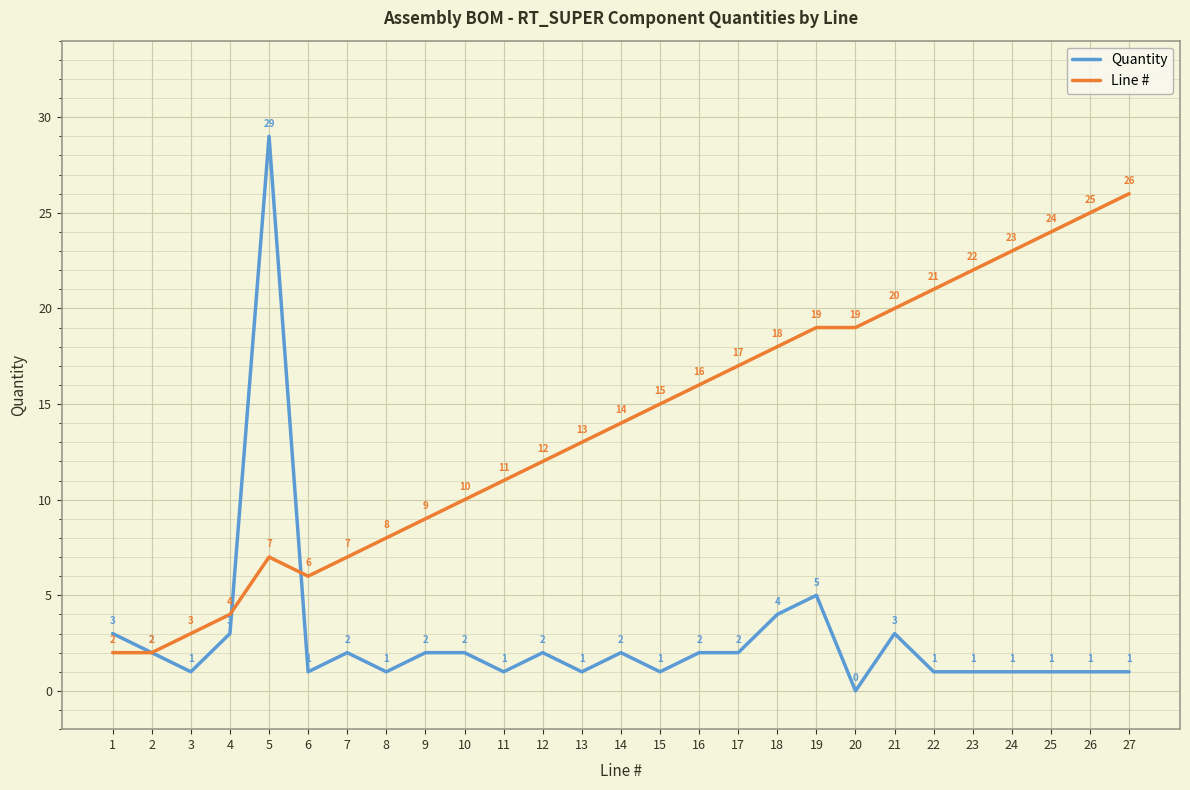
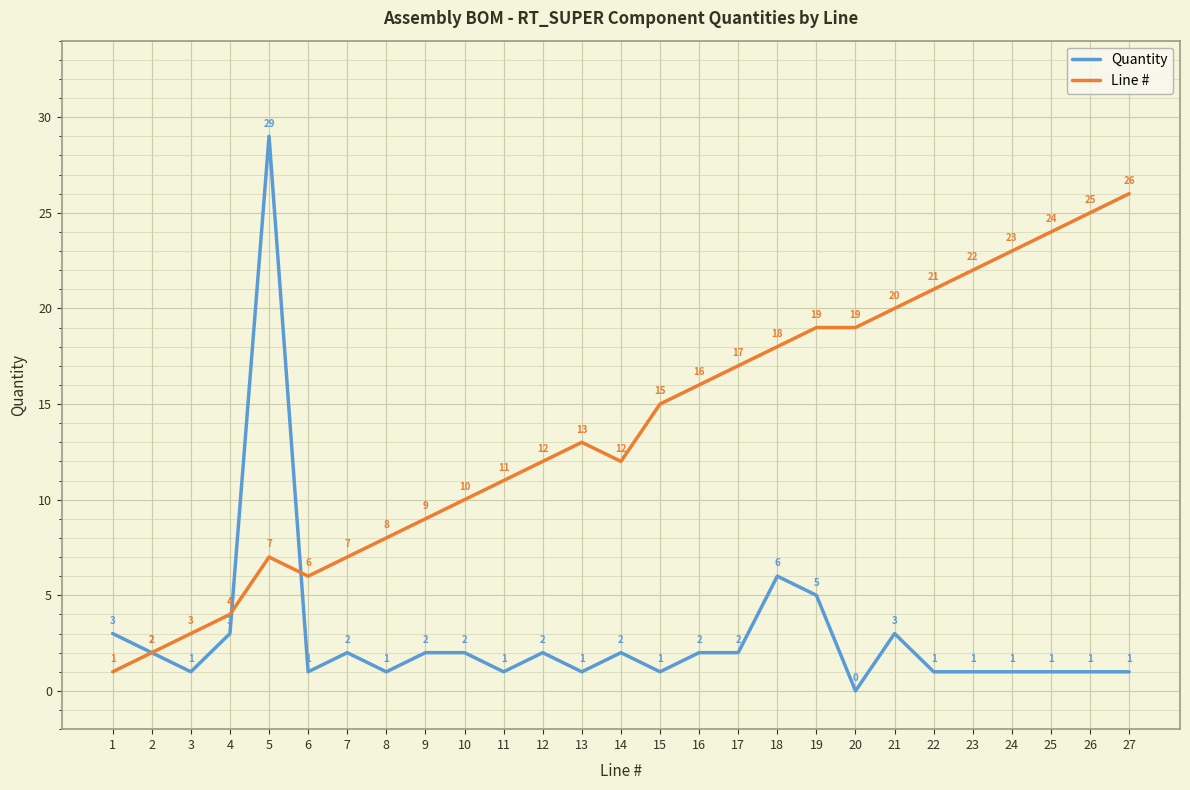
  {
    "Quantity": {
      "1": 3,
      "3": 1,
      "5": 29,
      "7": 2,
      "8": 1,
      "9": 2,
      "10": 2,
      "11": 1,
      "12": 2,
      "13": 1,
      "14": 2,
      "15": 1,
      "16": 2,
      "17": 2,
-     "18": 4,
+     "18": 6,
      "19": 5,
      "20": 0,
      "21": 3,
      "22": 1,
      "23": 1,
      "24": 1,
      "25": 1,
      "26": 1,
      "27": 1
    },
    "Line #": {
-     "1": 2,
+     "1": 1,
      "3": 3,
      "4": 4,
      "5": 7,
      "6": 6,
      "7": 7,
      "8": 8,
      "9": 9,
      "10": 10,
      "11": 11,
      "12": 12,
      "13": 13,
-     "14": 14,
+     "14": 12,
      "15": 15,
      "16": 16,
      "17": 17,
      "18": 18,
      "19": 19,
      "20": 19,
      "21": 20,
      "22": 21,
      "23": 22,
      "24": 23,
      "25": 24,
      "26": 25,
      "27": 26
    }
  }
